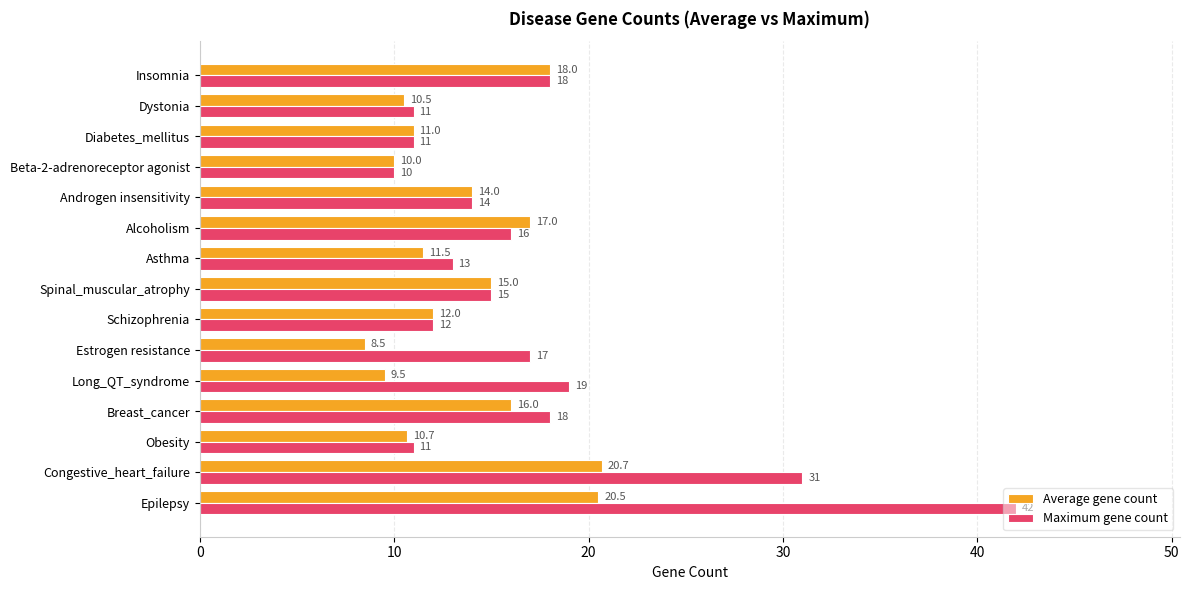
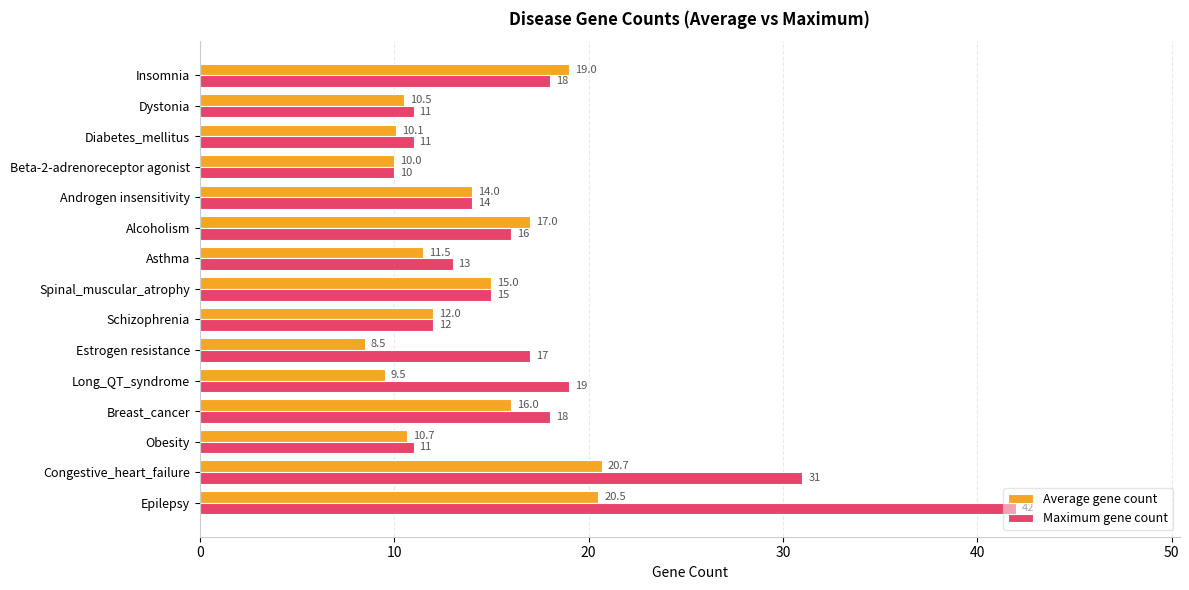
  {
    "Average gene count": {
-     "Insomnia": 18.0,
+     "Insomnia": 19.0,
      "Dystonia": 10.5,
-     "Diabetes_mellitus": 11.0,
+     "Diabetes_mellitus": 10.1,
      "Beta-2-adrenoreceptor agonist": 10.0,
      "Androgen insensitivity": 14.0,
      "Alcoholism": 17.0,
      "Asthma": 11.5,
      "Spinal_muscular_atrophy": 15.0,
      "Schizophrenia": 12.0,
      "Estrogen resistance": 8.5,
      "Long_QT_syndrome": 9.5,
      "Breast_cancer": 16.0,
      "Obesity": 10.7,
      "Congestive_heart_failure": 20.7,
      "Epilepsy": 20.5
    },
    "Maximum gene count": {
      "Insomnia": 18,
      "Dystonia": 11,
      "Diabetes_mellitus": 11,
      "Beta-2-adrenoreceptor agonist": 10,
      "Androgen insensitivity": 14,
      "Alcoholism": 16,
      "Asthma": 13,
      "Spinal_muscular_atrophy": 15,
      "Schizophrenia": 12,
      "Estrogen resistance": 17,
      "Long_QT_syndrome": 19,
      "Breast_cancer": 18,
      "Obesity": 11,
      "Congestive_heart_failure": 31
    }
  }
